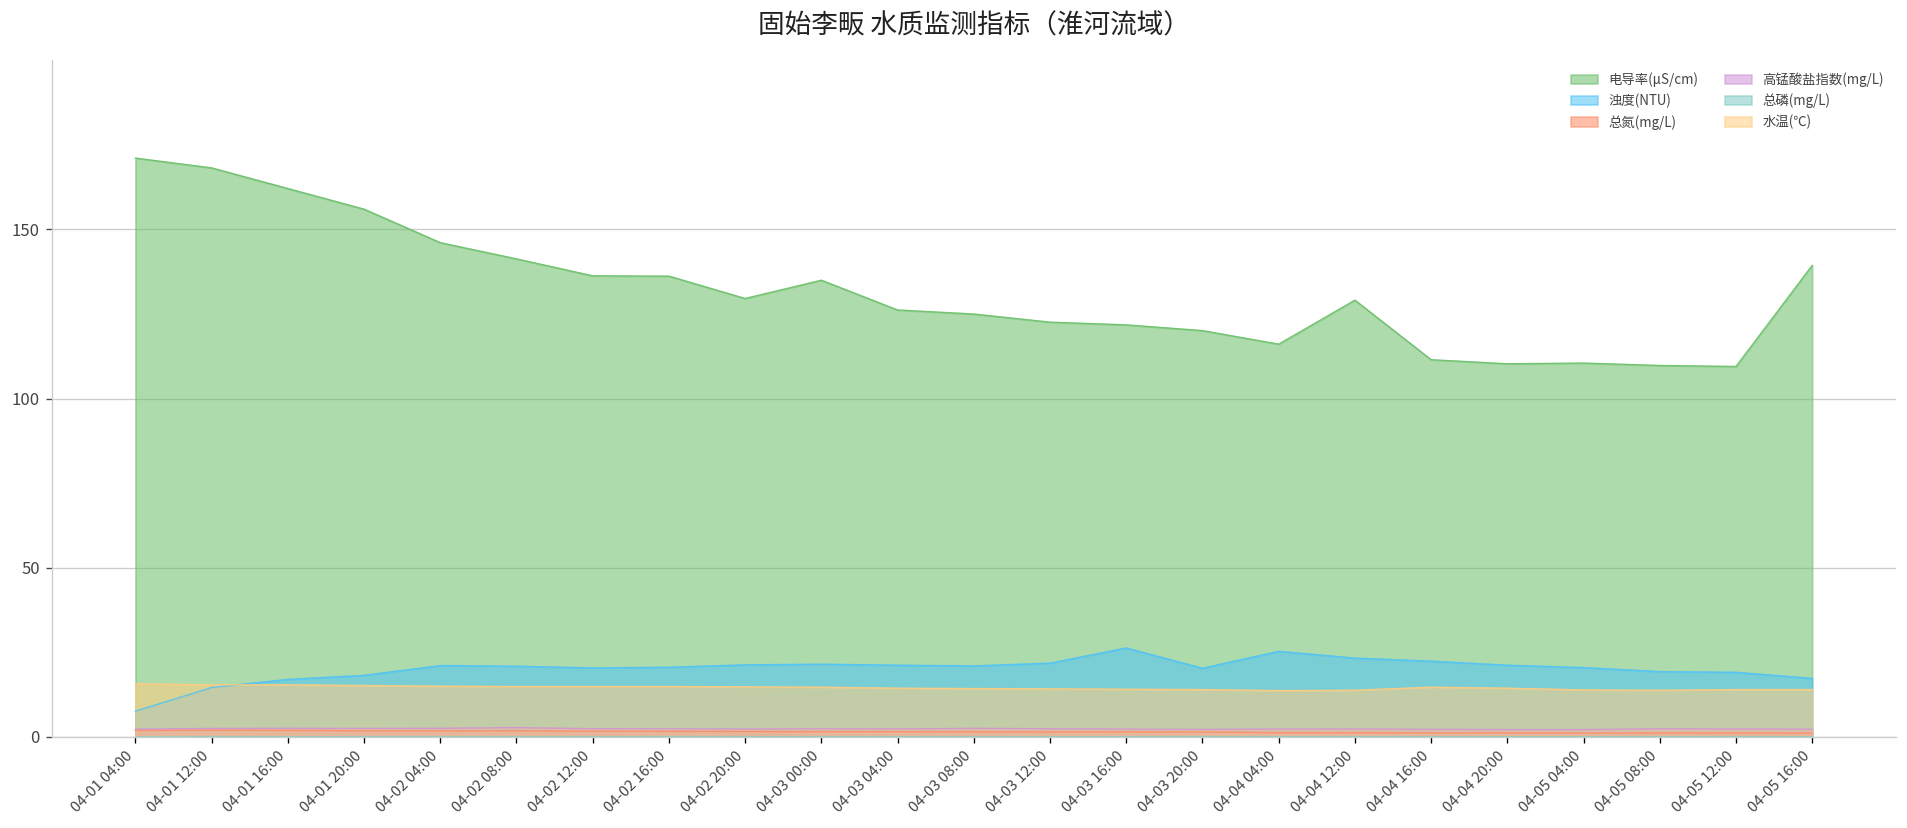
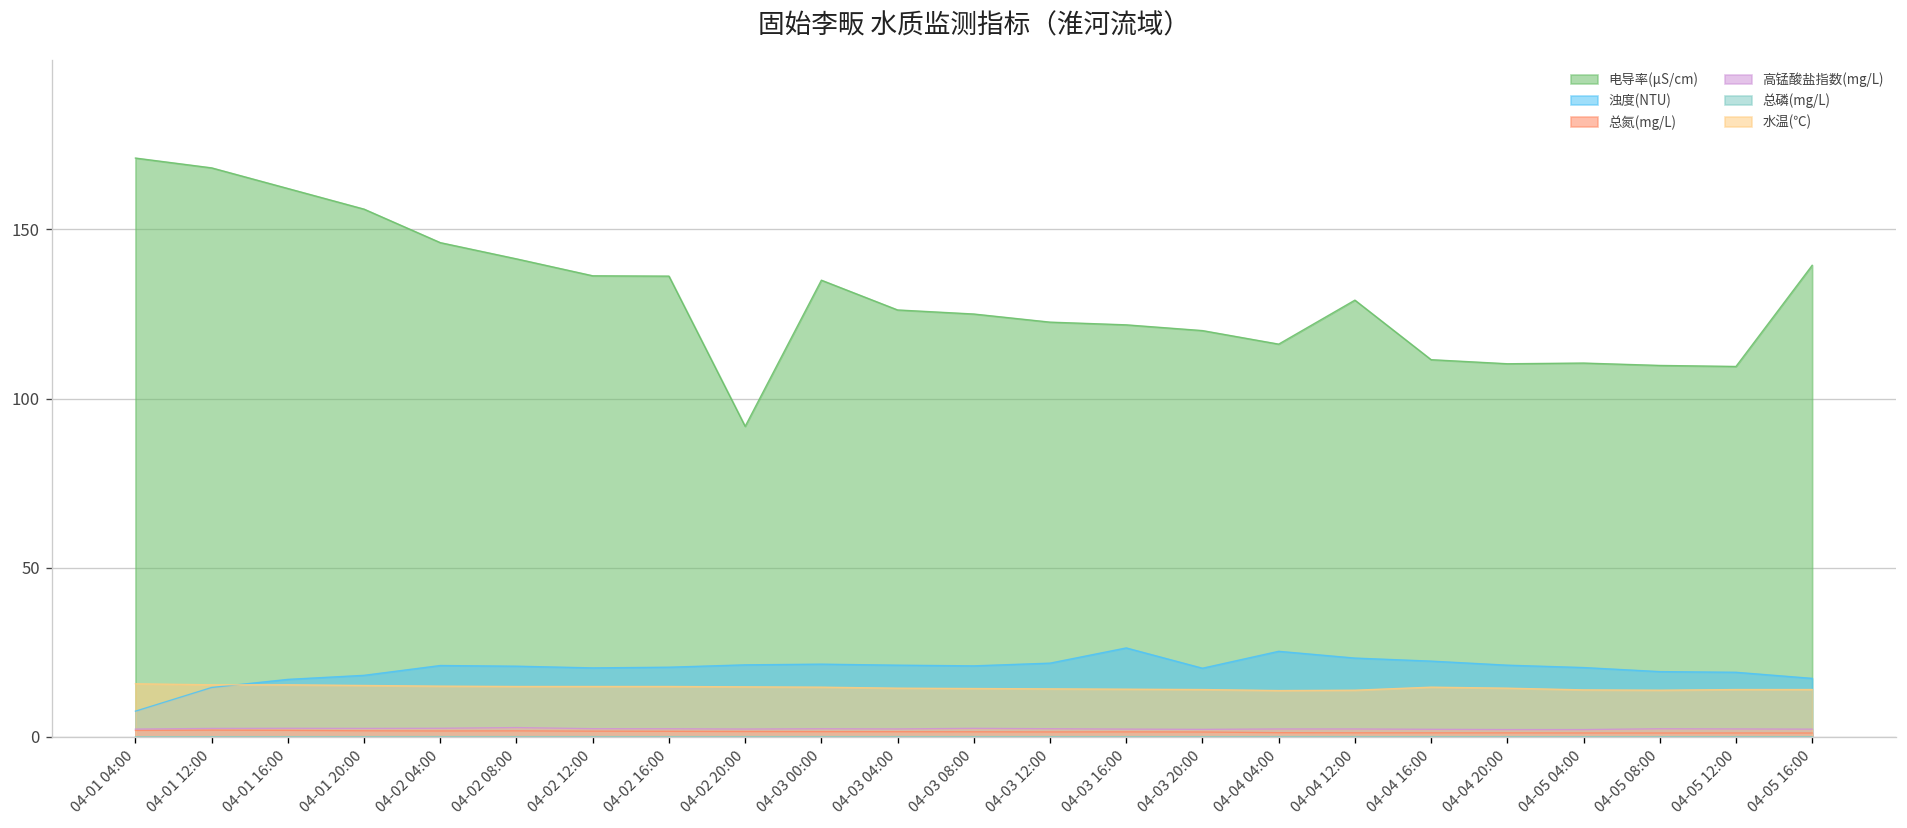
  {
    "电导率(μS/cm)": {
      "04-01 04:00": 171,
      "04-01 12:00": 168,
      "04-01 16:00": 162,
      "04-01 20:00": 156,
      "04-02 04:00": 146,
      "04-02 08:00": 141,
      "04-02 12:00": 136,
      "04-02 16:00": 136,
-     "04-02 20:00": 130,
+     "04-02 20:00": 92,
      "04-03 00:00": 135,
      "04-03 04:00": 126,
      "04-03 08:00": 125,
      "04-03 12:00": 123,
      "04-03 16:00": 122,
      "04-03 20:00": 120,
      "04-04 04:00": 116,
      "04-04 12:00": 129,
      "04-04 16:00": 112,
      "04-04 20:00": 110,
      "04-05 04:00": 111,
      "04-05 08:00": 110,
      "04-05 12:00": 110,
      "04-05 16:00": 139
    },
    "高锰酸盐指数(mg/L)": {
      "04-02 08:00": 3,
      "04-03 08:00": 3,
      "04-03 12:00": 2,
      "04-04 04:00": 2,
      "04-04 12:00": 2,
      "04-04 16:00": 2,
      "04-04 20:00": 2,
      "04-05 04:00": 2,
      "04-05 08:00": 2,
      "04-05 12:00": 2,
      "04-05 16:00": 2
    }
  }
